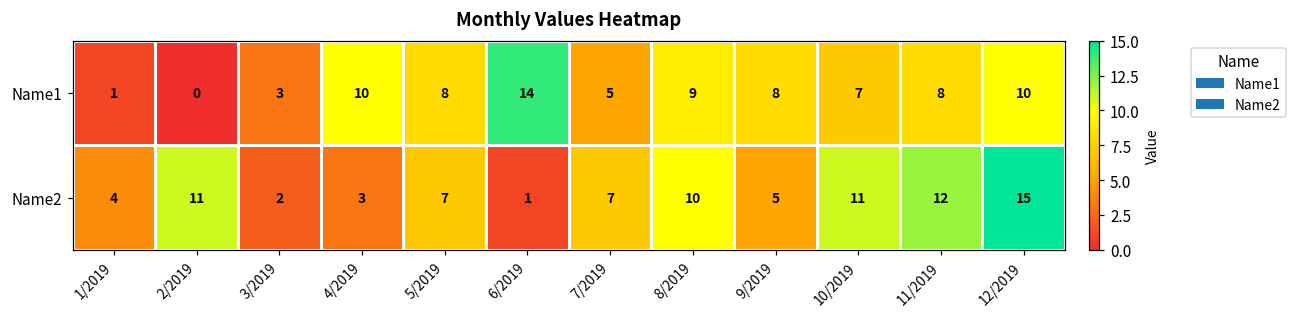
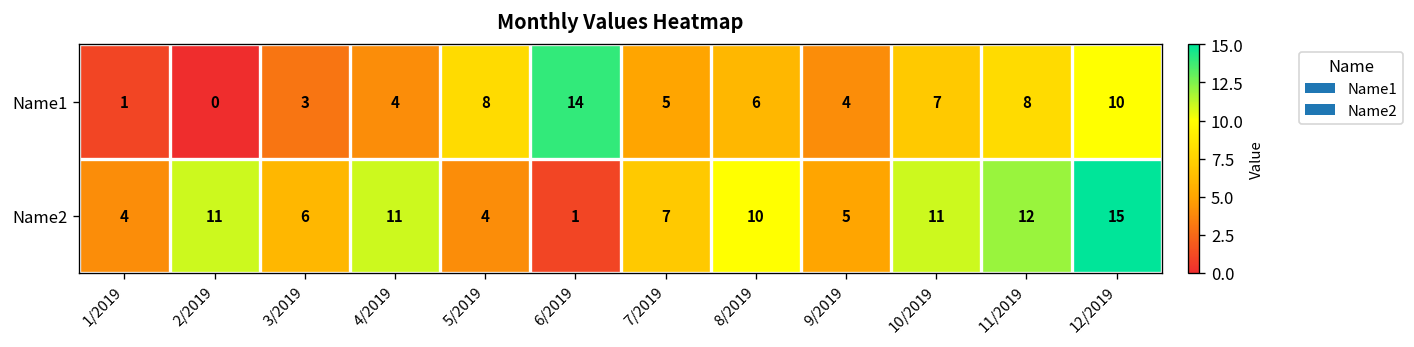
  {
    "Name1": {
      "1/2019": 1,
      "2/2019": 0,
      "3/2019": 3,
-     "4/2019": 10,
+     "4/2019": 4,
      "5/2019": 8,
      "6/2019": 14,
      "7/2019": 5,
-     "8/2019": 9,
-     "9/2019": 8,
+     "8/2019": 6,
+     "9/2019": 4,
      "10/2019": 7,
      "11/2019": 8,
      "12/2019": 10
    },
    "Name2": {
      "1/2019": 4,
      "2/2019": 11,
-     "3/2019": 2,
-     "4/2019": 3,
-     "5/2019": 7,
+     "3/2019": 6,
+     "4/2019": 11,
+     "5/2019": 4,
      "6/2019": 1,
      "7/2019": 7,
      "8/2019": 10,
      "9/2019": 5,
      "10/2019": 11,
      "11/2019": 12,
      "12/2019": 15
    }
  }
